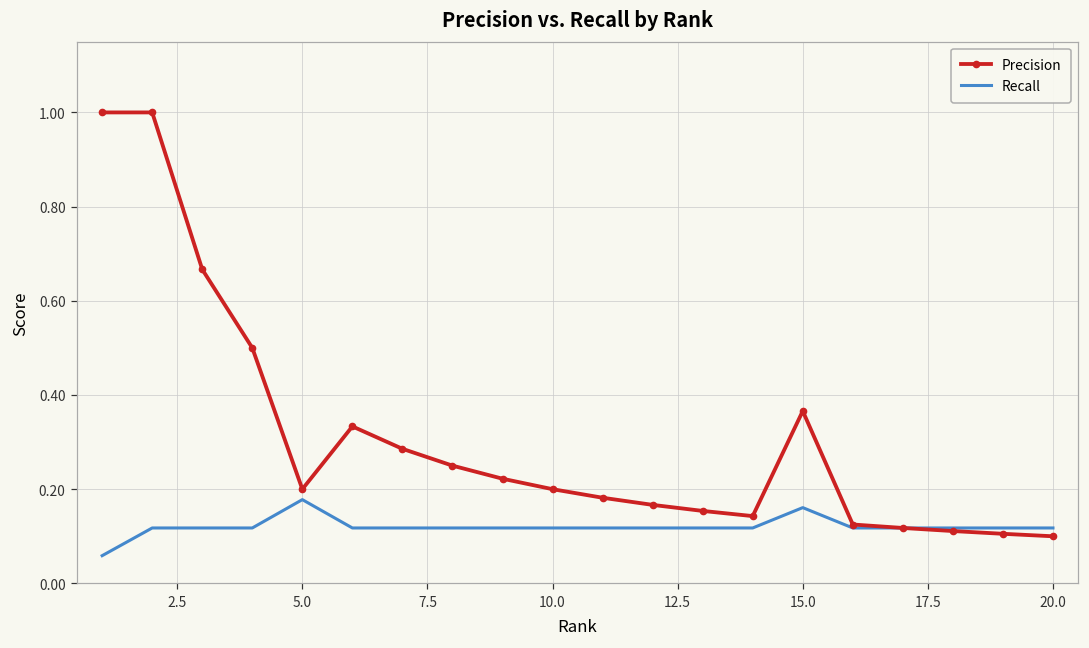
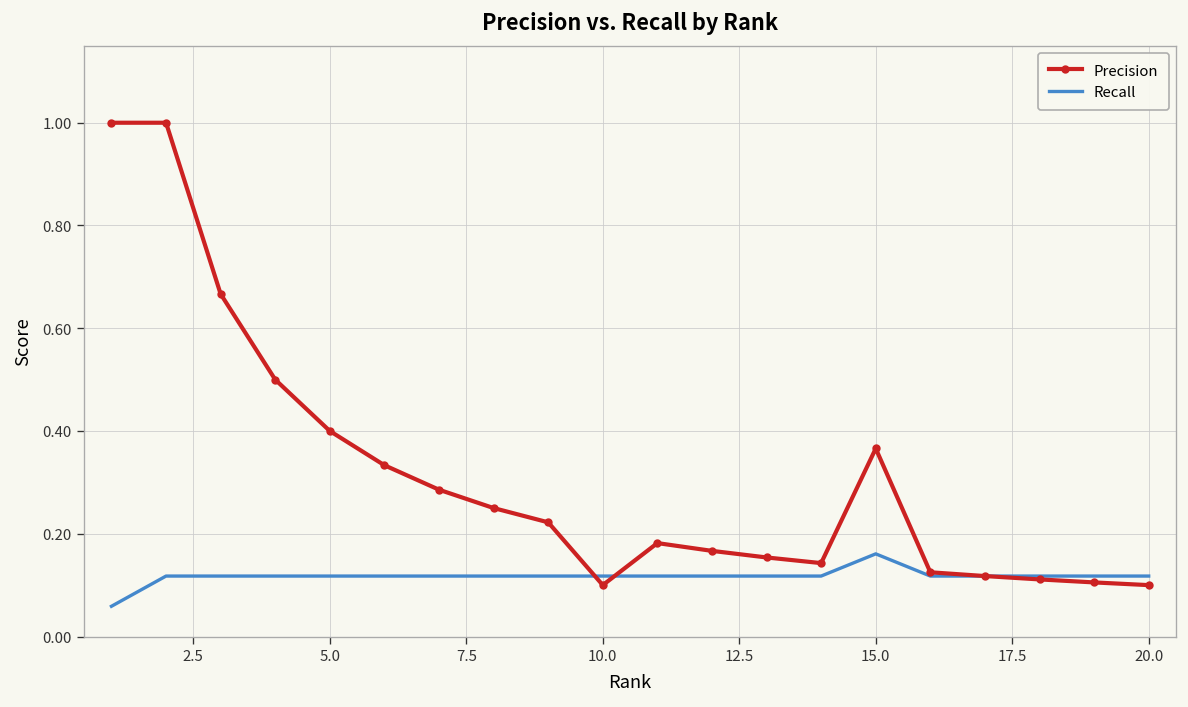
  {
    "Precision": {
-     "5.0": 0.2,
-     "10.0": 0.2,
+     "5.0": 0.4,
+     "10.0": 0.1,
      "15.0": 0.37,
      "20.0": 0.1
    },
    "Recall": {
-     "5.0": 0.18,
+     "5.0": 0.12,
      "10.0": 0.12,
      "15.0": 0.16,
      "20.0": 0.12
    }
  }
